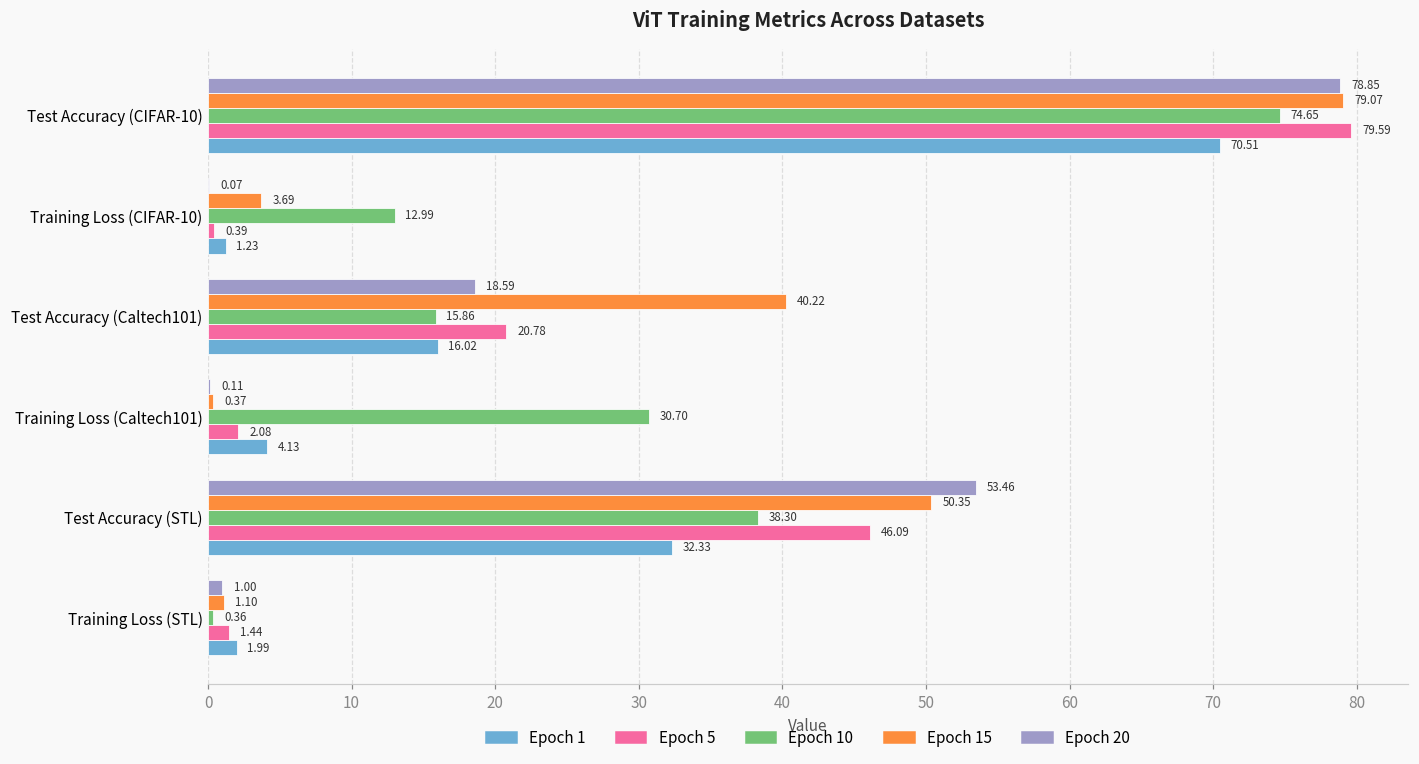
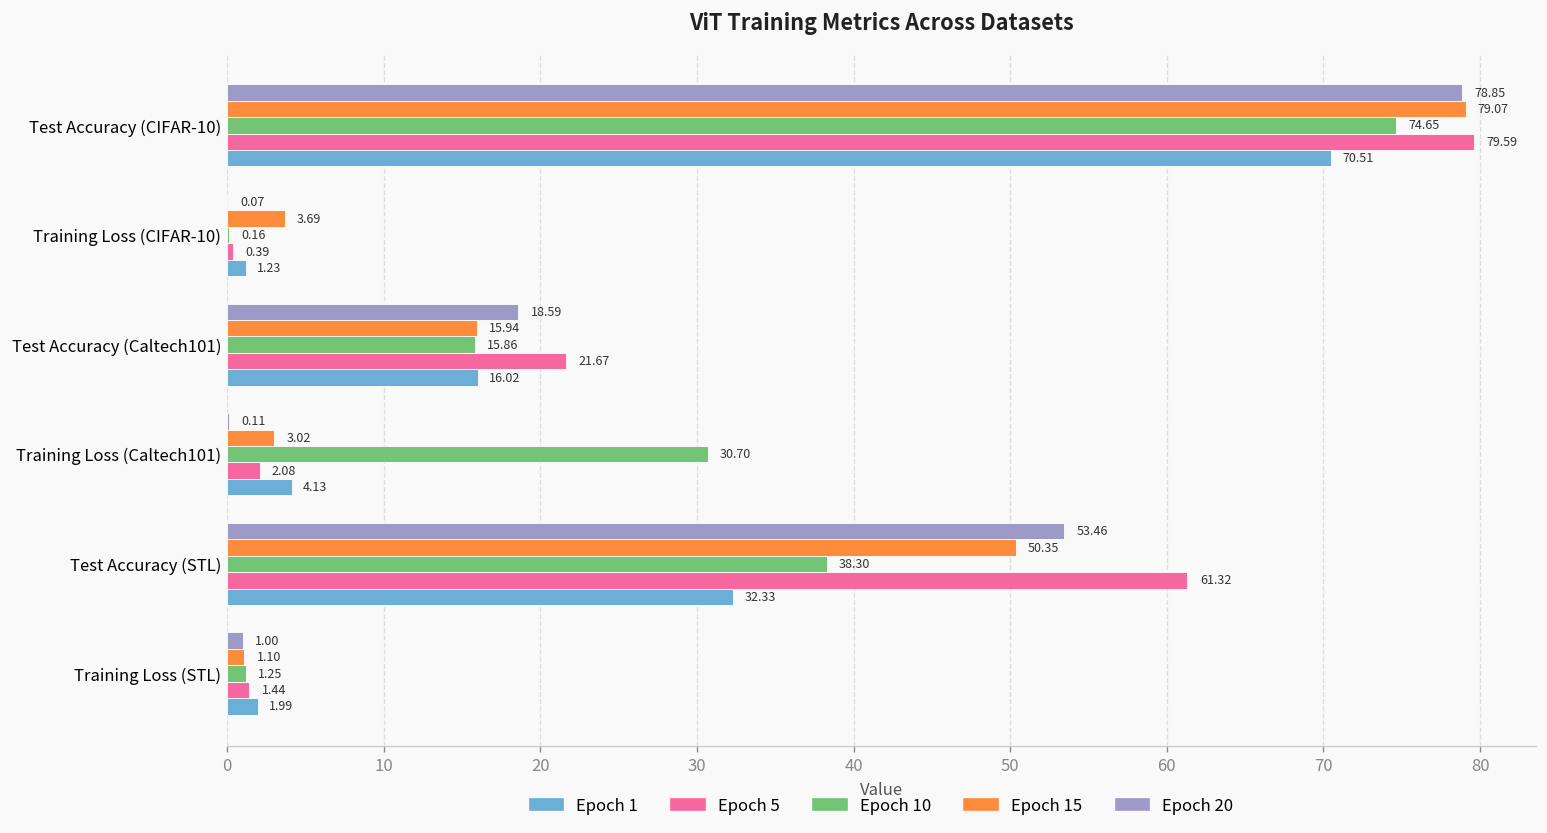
  {
    "Epoch 5": {
      "Test Accuracy (CIFAR-10)": 79.59,
      "Training Loss (CIFAR-10)": 0.39,
-     "Test Accuracy (Caltech101)": 20.78,
+     "Test Accuracy (Caltech101)": 21.67,
      "Training Loss (Caltech101)": 2.08,
-     "Test Accuracy (STL)": 46.09,
+     "Test Accuracy (STL)": 61.32,
      "Training Loss (STL)": 1.44
    },
    "Epoch 10": {
      "Test Accuracy (CIFAR-10)": 74.65,
-     "Training Loss (CIFAR-10)": 12.99,
+     "Training Loss (CIFAR-10)": 0.16,
      "Test Accuracy (Caltech101)": 15.86,
      "Training Loss (Caltech101)": 30.70,
      "Test Accuracy (STL)": 38.30,
-     "Training Loss (STL)": 0.36
+     "Training Loss (STL)": 1.25
    },
    "Epoch 15": {
      "Test Accuracy (CIFAR-10)": 79.07,
      "Training Loss (CIFAR-10)": 3.69,
-     "Test Accuracy (Caltech101)": 40.22,
-     "Training Loss (Caltech101)": 0.37,
+     "Test Accuracy (Caltech101)": 15.94,
+     "Training Loss (Caltech101)": 3.02,
      "Test Accuracy (STL)": 50.35,
      "Training Loss (STL)": 1.10
    }
  }
